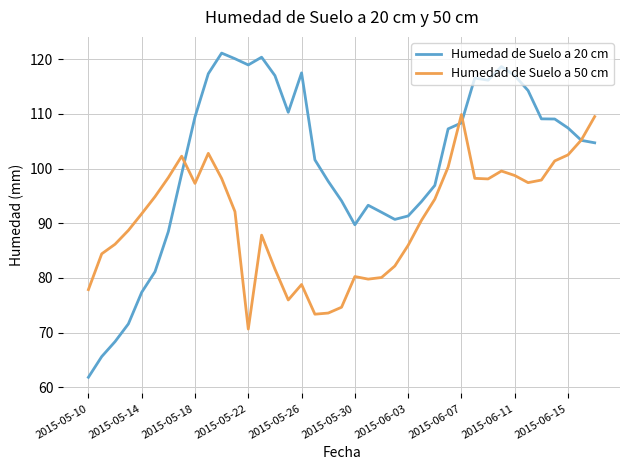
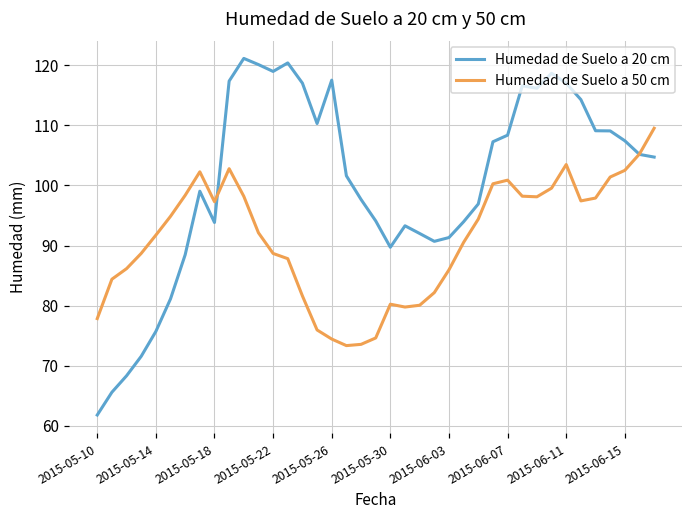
  {
    "Humedad de Suelo a 20 cm": {
      "2015-05-10": 62,
-     "2015-05-14": 77,
-     "2015-05-18": 109,
+     "2015-05-14": 76,
+     "2015-05-18": 94,
      "2015-05-22": 119,
      "2015-05-26": 118,
      "2015-05-30": 90,
      "2015-06-03": 91,
      "2015-06-07": 108,
      "2015-06-15": 107
    },
    "Humedad de Suelo a 50 cm": {
      "2015-05-10": 78,
      "2015-05-14": 92,
      "2015-05-18": 97,
-     "2015-05-22": 71,
-     "2015-05-26": 79,
+     "2015-05-22": 89,
+     "2015-05-26": 74,
      "2015-05-30": 80,
      "2015-06-03": 86,
-     "2015-06-07": 110,
-     "2015-06-11": 99,
+     "2015-06-07": 101,
+     "2015-06-11": 103,
      "2015-06-15": 103
    }
  }
